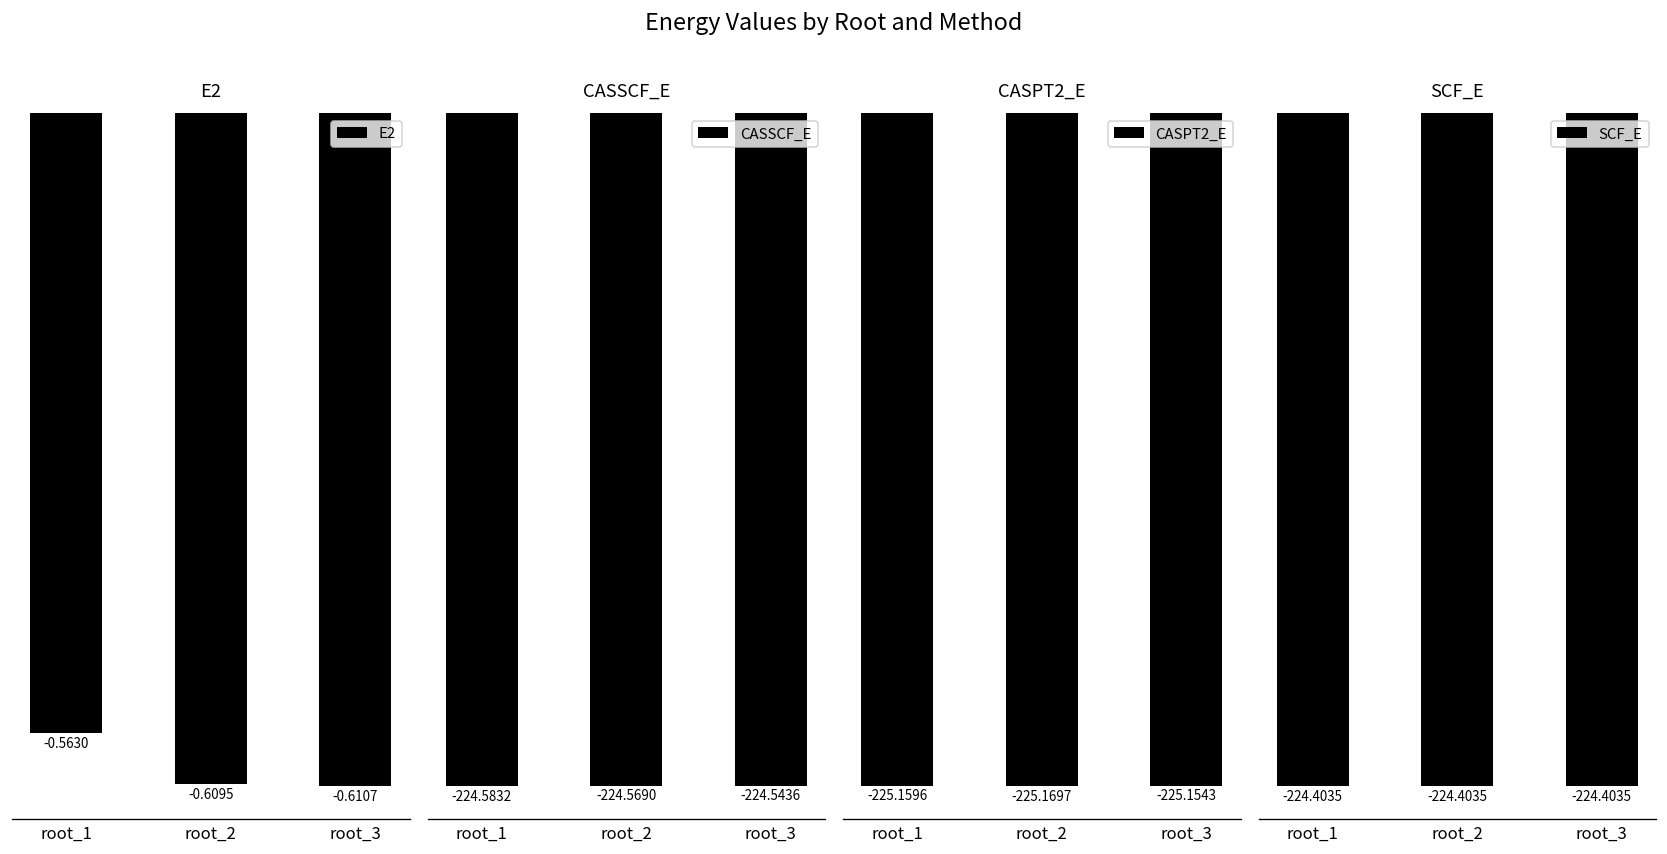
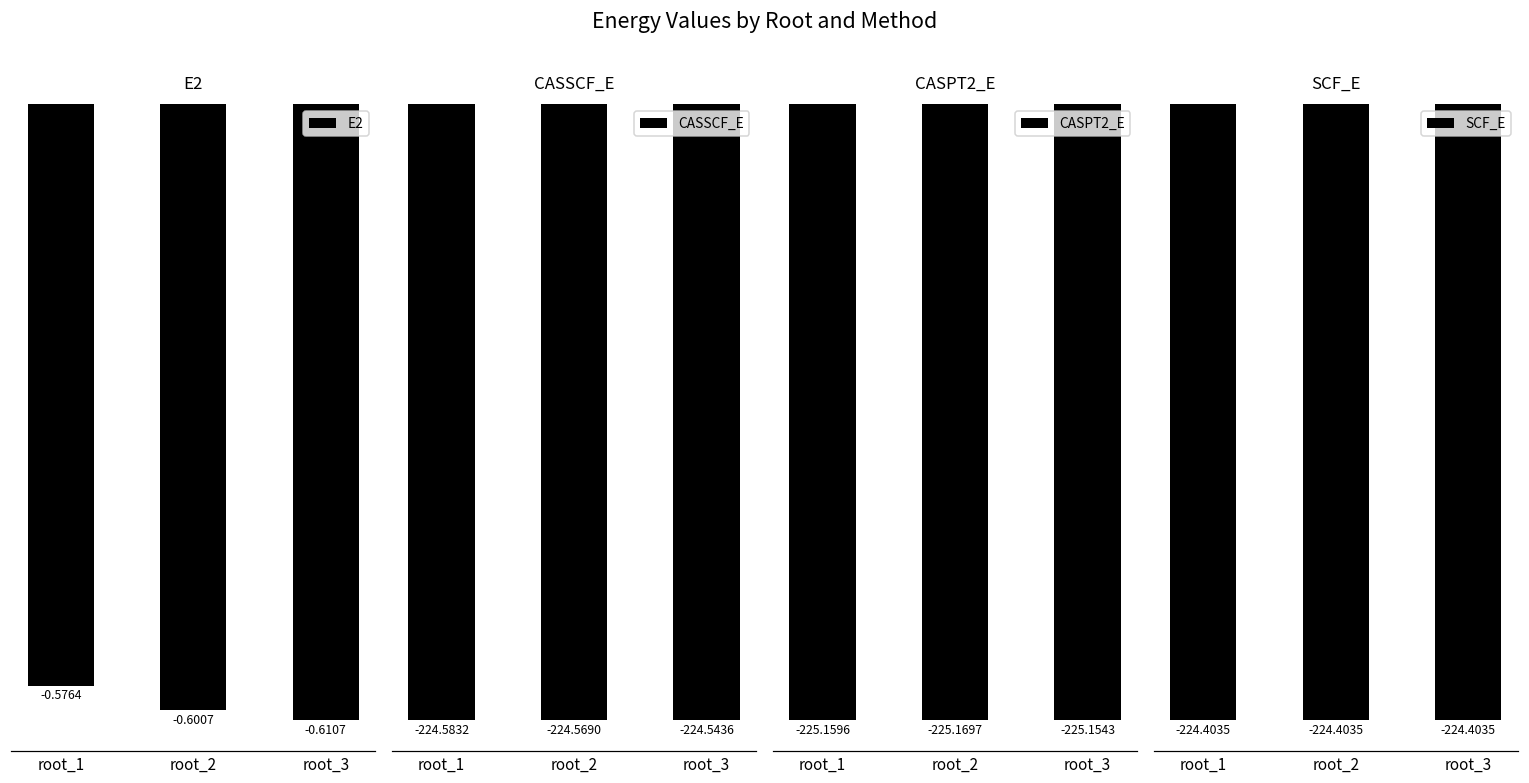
  {
    "E2": {
-     "root_1": -0.5630,
-     "root_2": -0.6095,
+     "root_1": -0.5764,
+     "root_2": -0.6007,
      "root_3": -0.6107
    },
    "CASSCF_E": {
      "root_1": -224.5832,
      "root_2": -224.5690,
      "root_3": -224.5436
    },
    "CASPT2_E": {
      "root_1": -225.1596,
      "root_2": -225.1697,
      "root_3": -225.1543
    },
    "SCF_E": {
      "root_1": -224.4035,
      "root_2": -224.4035,
      "root_3": -224.4035
    }
  }
